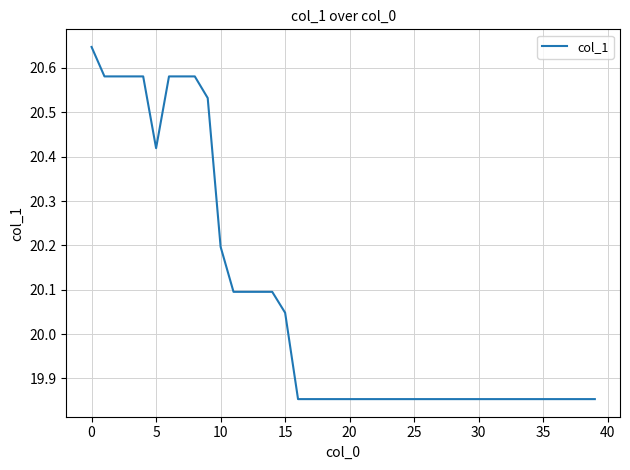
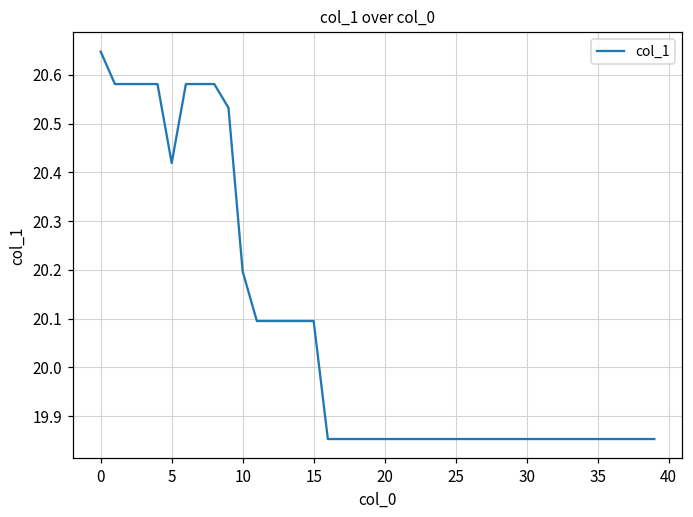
  {
    "0": 20.65,
    "5": 20.42,
    "10": 20.20,
-   "15": 20.05,
+   "15": 20.10,
    "20": 19.85,
    "25": 19.85,
    "30": 19.85,
    "35": 19.85
  }
